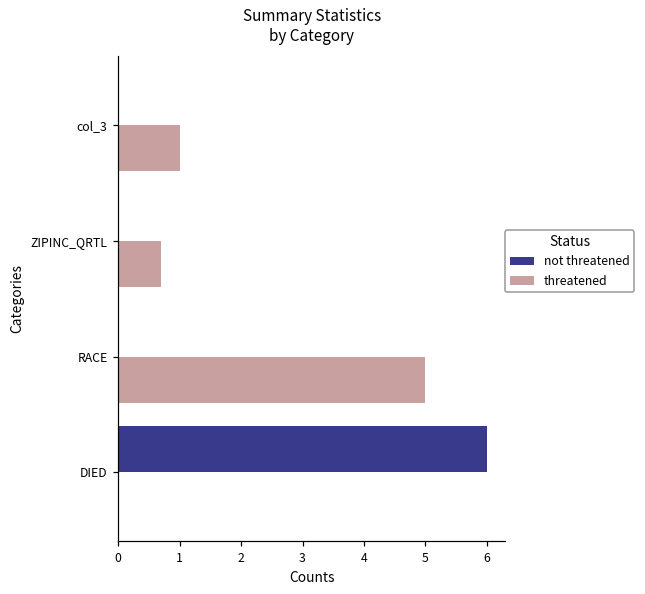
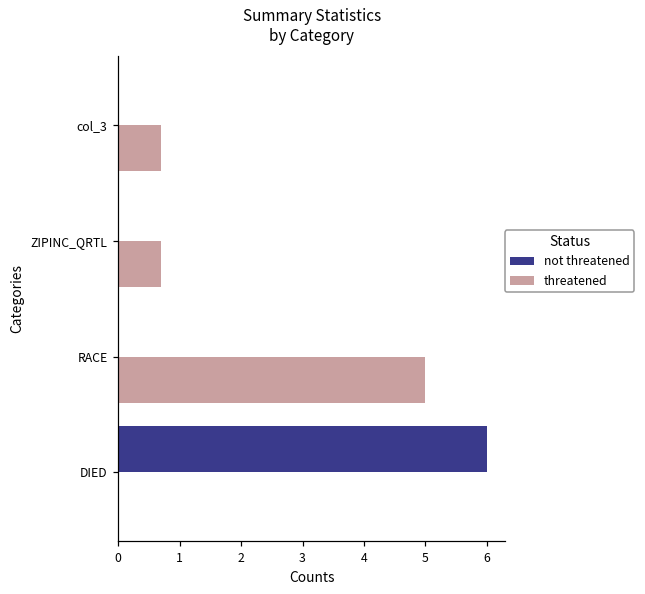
  {
    "not threatened": {
      "col_3": 0.0,
      "ZIPINC_QRTL": 0.0,
      "RACE": 0.0,
      "DIED": 6.0
    },
    "threatened": {
-     "col_3": 1.0,
+     "col_3": 0.7,
      "ZIPINC_QRTL": 0.7,
      "RACE": 5.0,
      "DIED": 0.0
    }
  }
